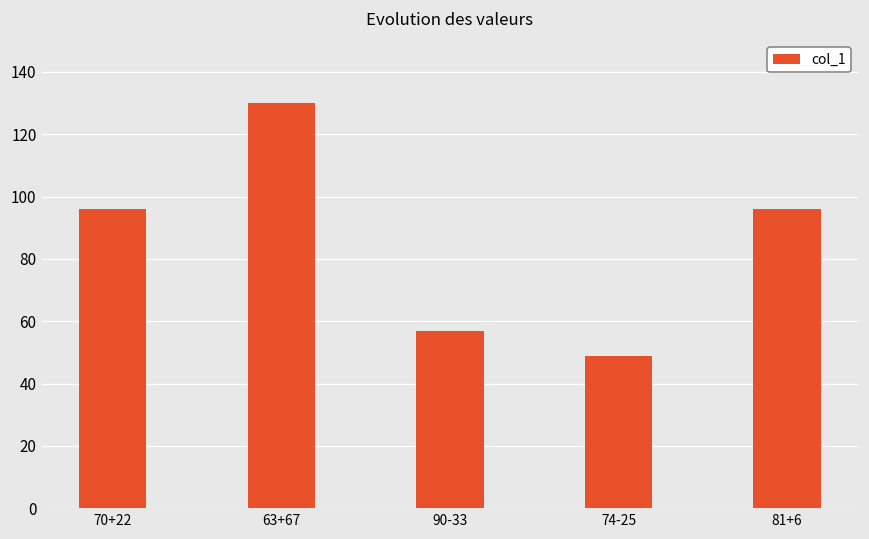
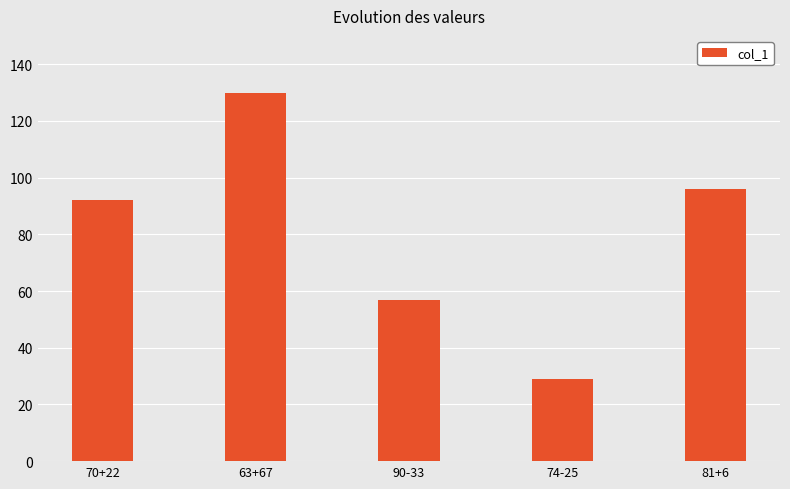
  {
-   "70+22": 96,
+   "70+22": 92,
    "63+67": 130,
    "90-33": 57,
-   "74-25": 49,
+   "74-25": 29,
    "81+6": 96
  }
